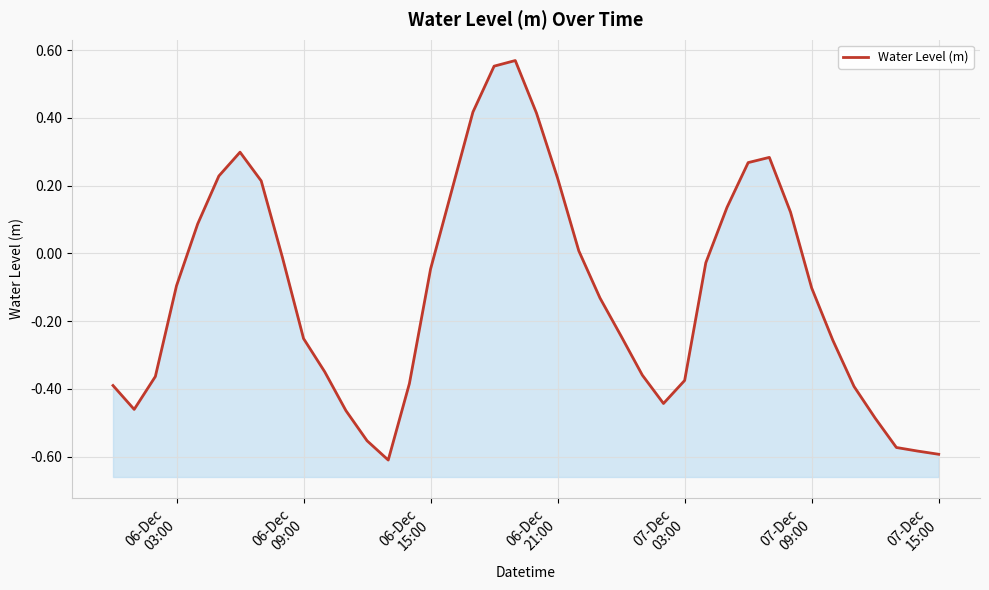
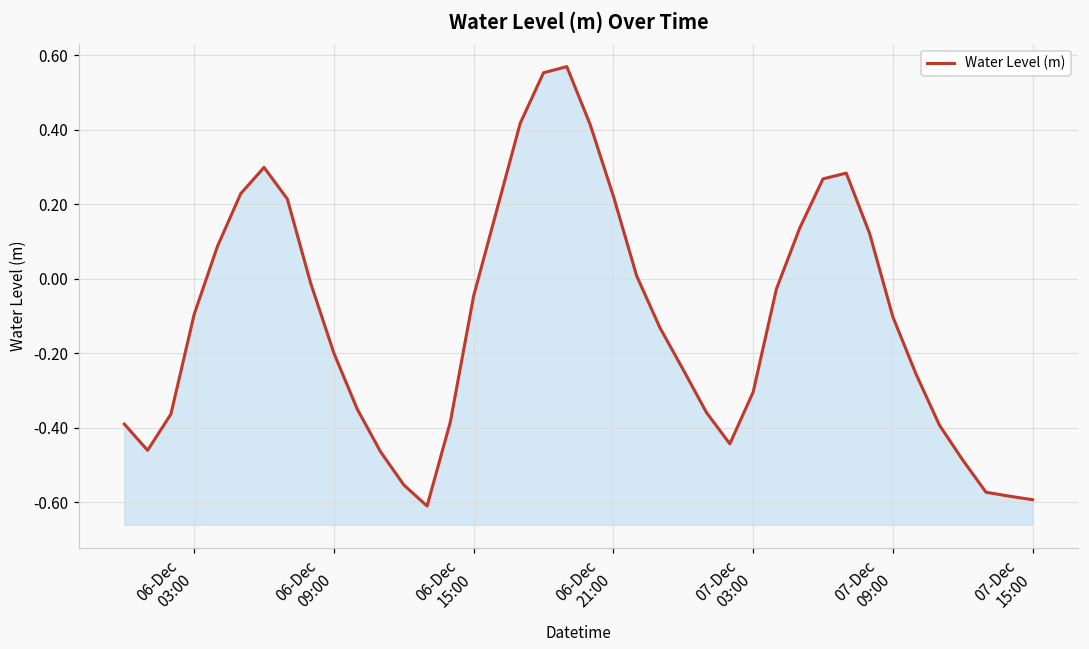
  {
    "06-Dec 03:00": -0.10,
-   "06-Dec 09:00": -0.25,
+   "06-Dec 09:00": -0.20,
    "06-Dec 15:00": -0.05,
    "06-Dec 21:00": 0.22,
-   "07-Dec 03:00": -0.37,
+   "07-Dec 03:00": -0.30,
    "07-Dec 09:00": -0.10,
    "07-Dec 15:00": -0.59
  }
